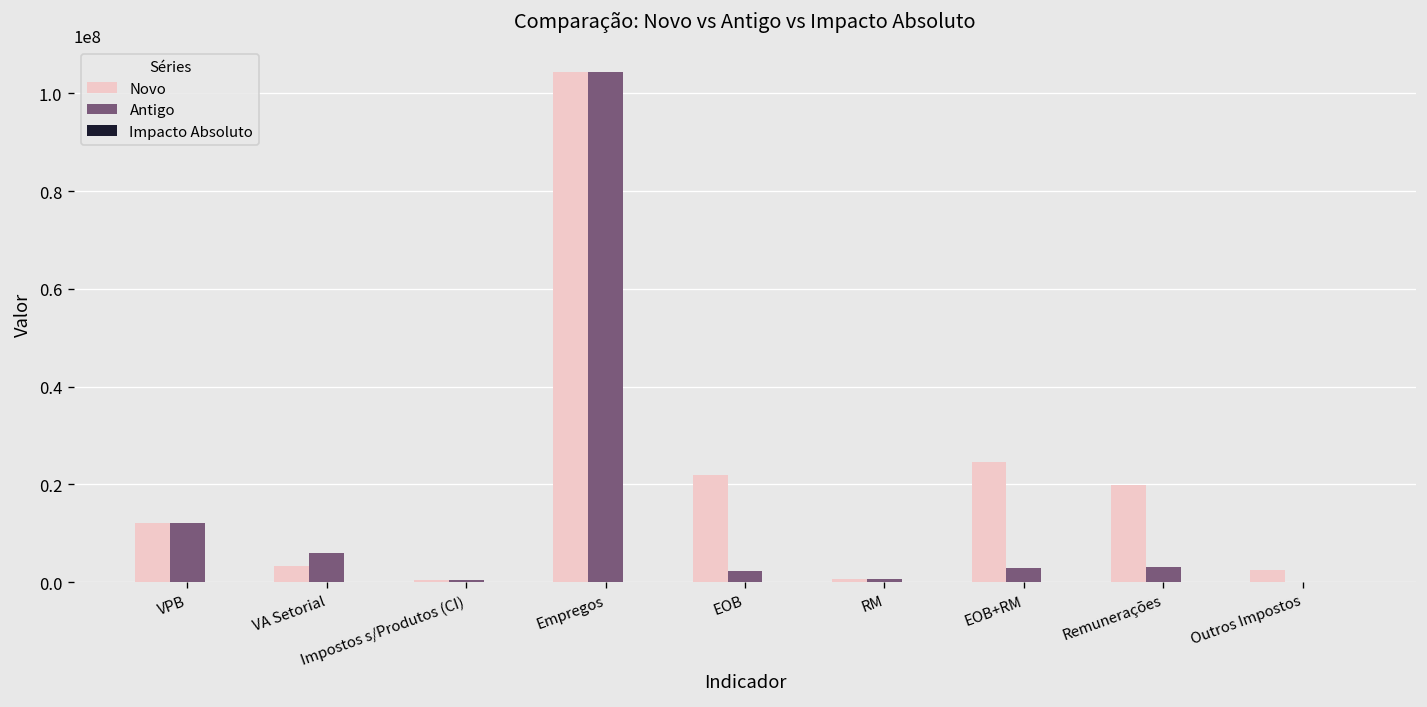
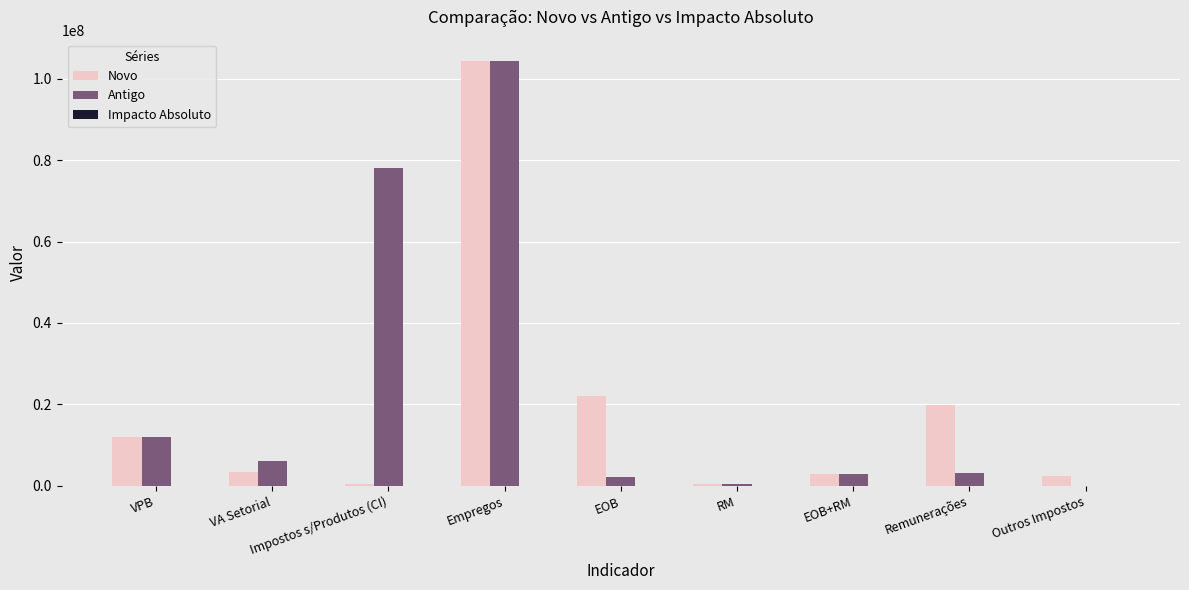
  {
    "Novo": {
      "VPB": 12000000,
      "VA Setorial": 3000000,
      "Empregos": 104000000,
      "EOB": 22000000,
-     "EOB+RM": 25000000,
+     "EOB+RM": 3000000,
      "Remunerações": 20000000,
      "Outros Impostos": 2000000
    },
    "Antigo": {
      "VPB": 12000000,
      "VA Setorial": 6000000,
-     "Impostos s/Produtos (CI)": 0,
+     "Impostos s/Produtos (CI)": 78000000,
      "Empregos": 104000000,
      "EOB": 2000000,
      "EOB+RM": 3000000,
      "Remunerações": 3000000
    }
  }
